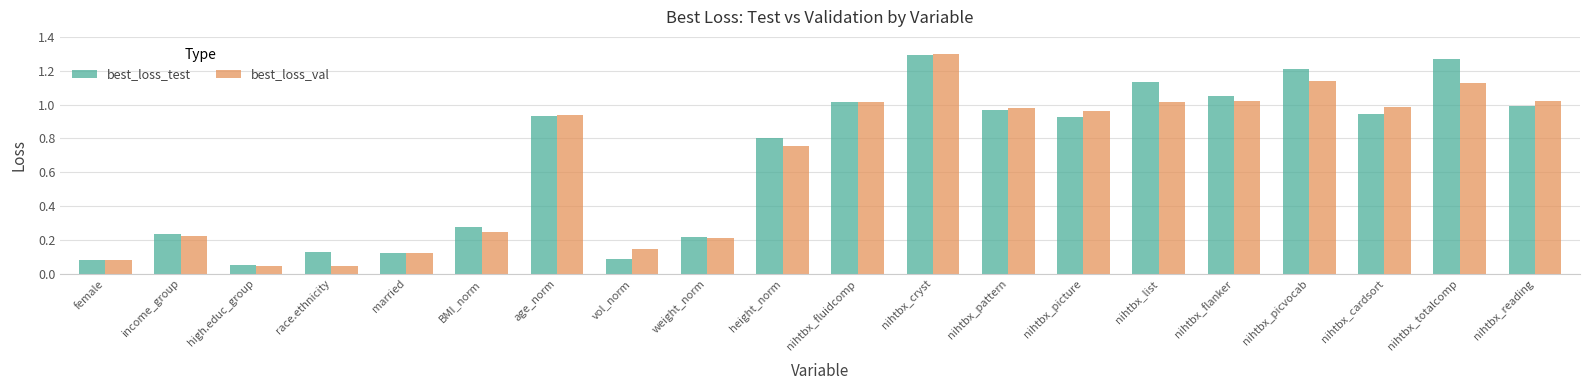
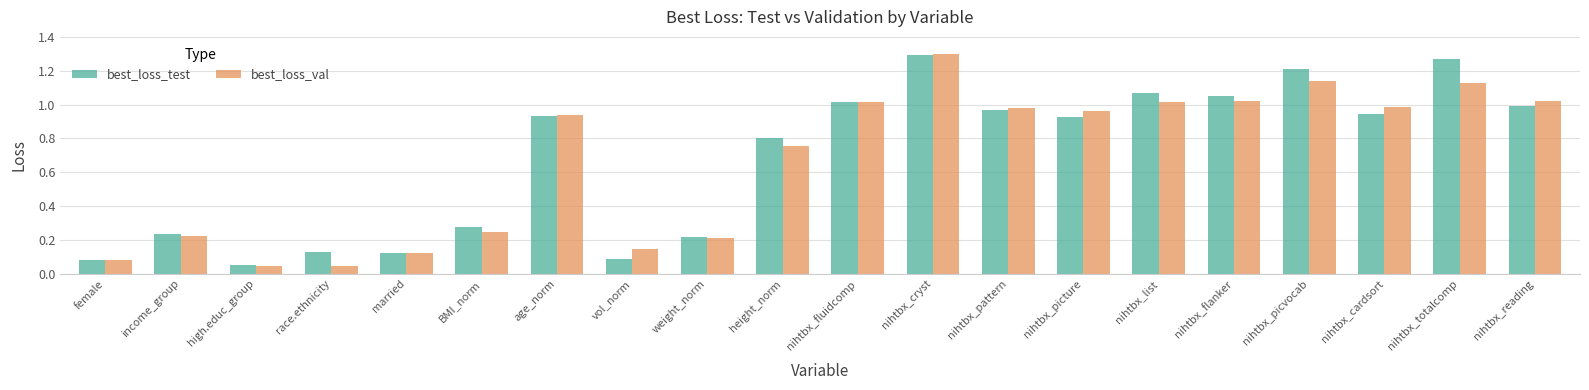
  {
    "best_loss_test": {
      "female": 0.08,
      "income_group": 0.23,
      "high.educ_group": 0.05,
      "race.ethnicity": 0.13,
      "married": 0.12,
      "BMI_norm": 0.27,
      "age_norm": 0.93,
      "vol_norm": 0.09,
      "weight_norm": 0.22,
      "height_norm": 0.80,
      "nihtbx_fluidcomp": 1.01,
      "nihtbx_cryst": 1.29,
      "nihtbx_pattern": 0.97,
      "nihtbx_picture": 0.93,
-     "nihtbx_list": 1.14,
+     "nihtbx_list": 1.07,
      "nihtbx_flanker": 1.05,
      "nihtbx_picvocab": 1.21,
      "nihtbx_cardsort": 0.94,
      "nihtbx_totalcomp": 1.27,
      "nihtbx_reading": 0.99
    },
    "best_loss_val": {
      "female": 0.08,
      "income_group": 0.23,
      "high.educ_group": 0.05,
      "race.ethnicity": 0.04,
      "married": 0.12,
      "BMI_norm": 0.25,
      "age_norm": 0.94,
      "vol_norm": 0.15,
      "weight_norm": 0.21,
      "height_norm": 0.76,
      "nihtbx_fluidcomp": 1.01,
      "nihtbx_cryst": 1.30,
      "nihtbx_pattern": 0.98,
      "nihtbx_picture": 0.96,
      "nihtbx_list": 1.01,
      "nihtbx_flanker": 1.02,
      "nihtbx_picvocab": 1.14,
      "nihtbx_cardsort": 0.99,
      "nihtbx_totalcomp": 1.13,
      "nihtbx_reading": 1.02
    }
  }
